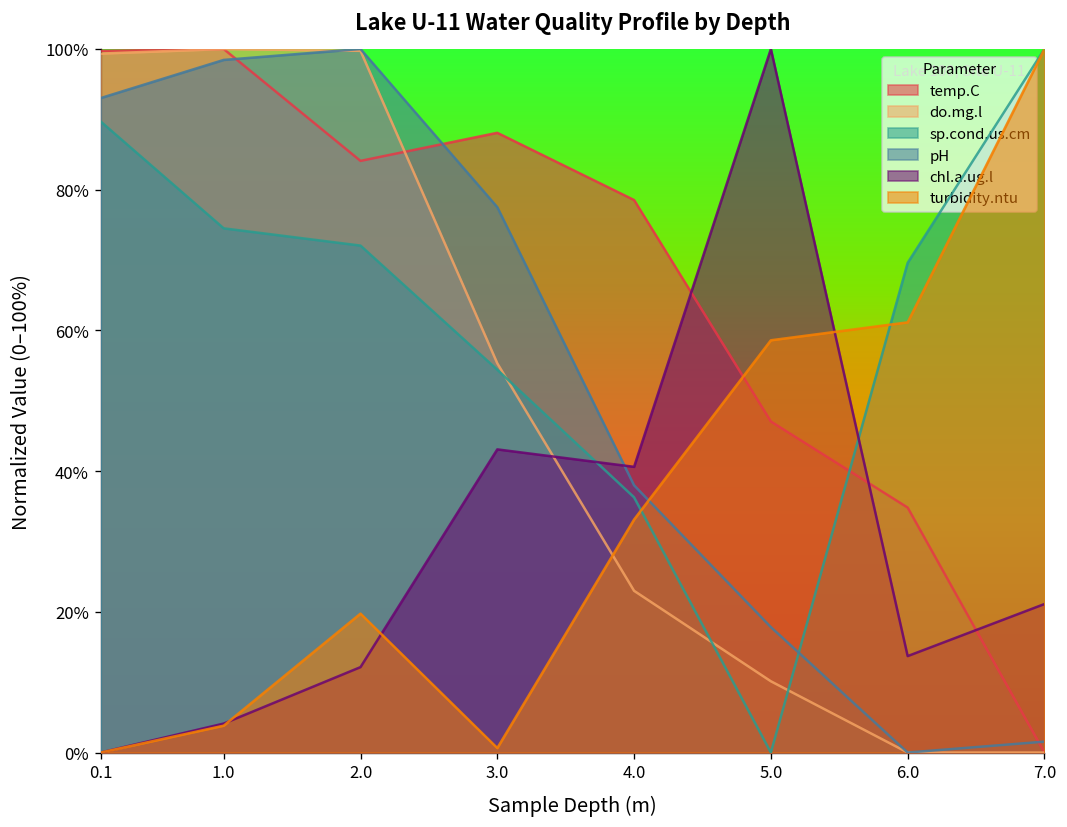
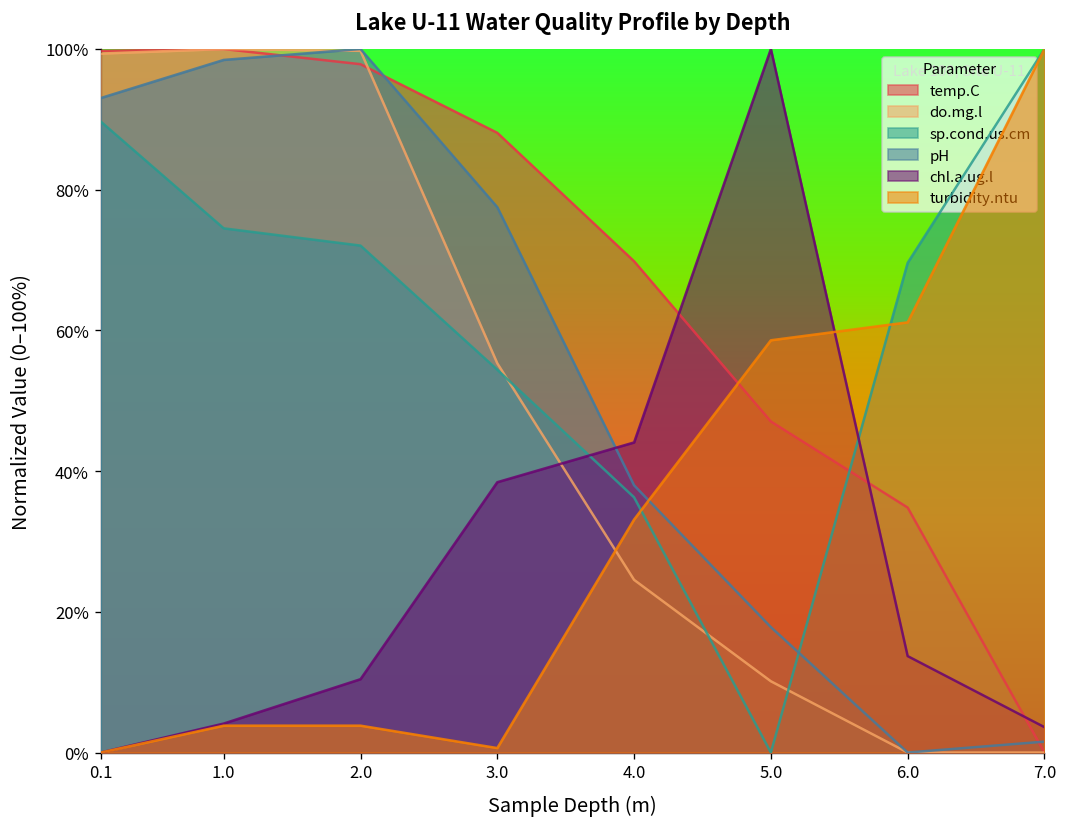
  {
    "temp.C": {
-     "2.0": "84%",
+     "2.0": "98%",
      "3.0": "88%",
-     "4.0": "79%",
+     "4.0": "70%",
      "5.0": "47%",
      "6.0": "35%"
    },
    "do.mg.l": {
      "3.0": "55%",
-     "4.0": "23%",
+     "4.0": "25%",
      "5.0": "10%"
    },
    "chl.a.ug.l": {
-     "2.0": "12%",
-     "3.0": "43%",
-     "4.0": "41%",
+     "2.0": "10%",
+     "3.0": "38%",
+     "4.0": "44%",
      "5.0": "100%",
      "6.0": "14%",
-     "7.0": "21%"
+     "7.0": "4%"
    },
    "turbidity.ntu": {
-     "2.0": "20%",
+     "2.0": "4%",
      "3.0": "1%",
      "4.0": "33%",
      "5.0": "59%",
      "6.0": "61%"
    }
  }
